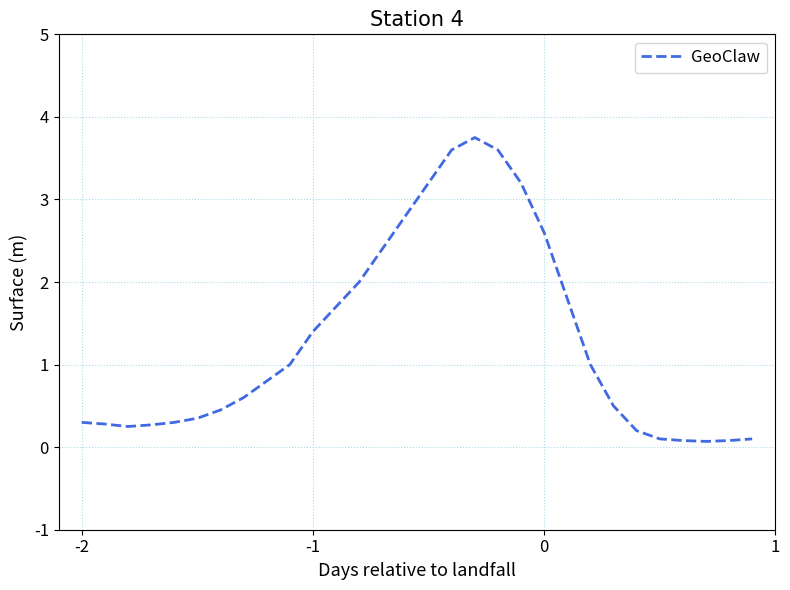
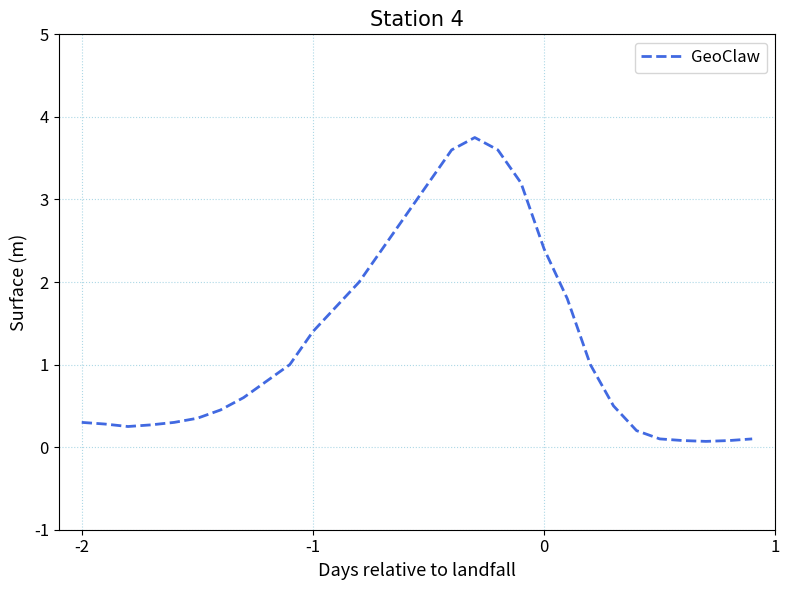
  {
    "-2": 0.3,
    "-1": 1.4,
-   "0": 2.6
+   "0": 2.4
  }
